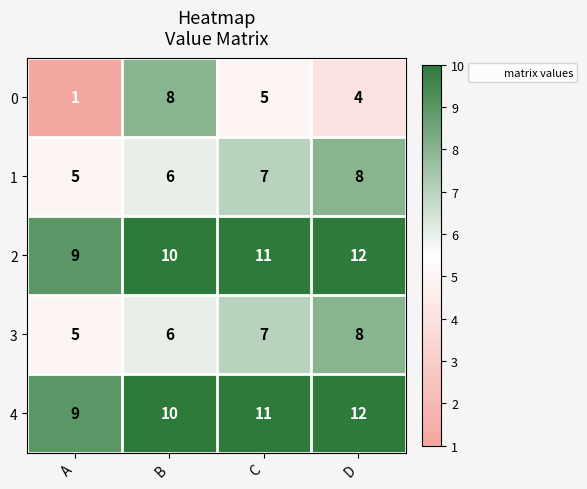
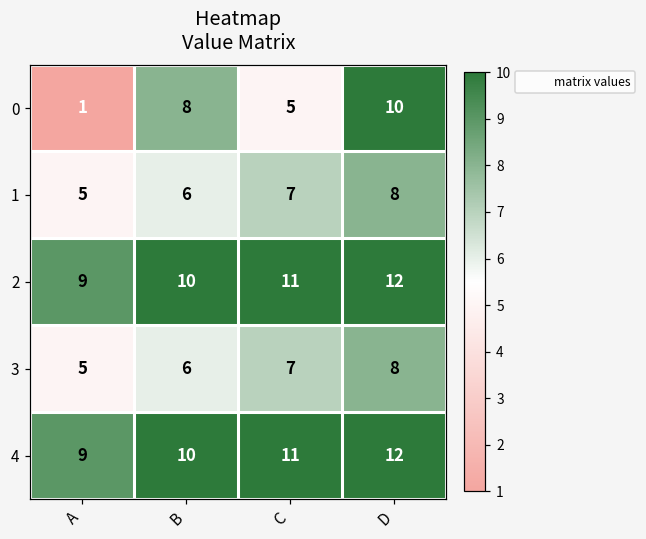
  {
    "0": {
      "A": 1,
      "B": 8,
      "C": 5,
-     "D": 4
+     "D": 10
    },
    "1": {
      "A": 5,
      "B": 6,
      "C": 7,
      "D": 8
    },
    "2": {
      "A": 9,
      "B": 10,
      "C": 11,
      "D": 12
    },
    "3": {
      "A": 5,
      "B": 6,
      "C": 7,
      "D": 8
    },
    "4": {
      "A": 9,
      "B": 10,
      "C": 11,
      "D": 12
    }
  }
